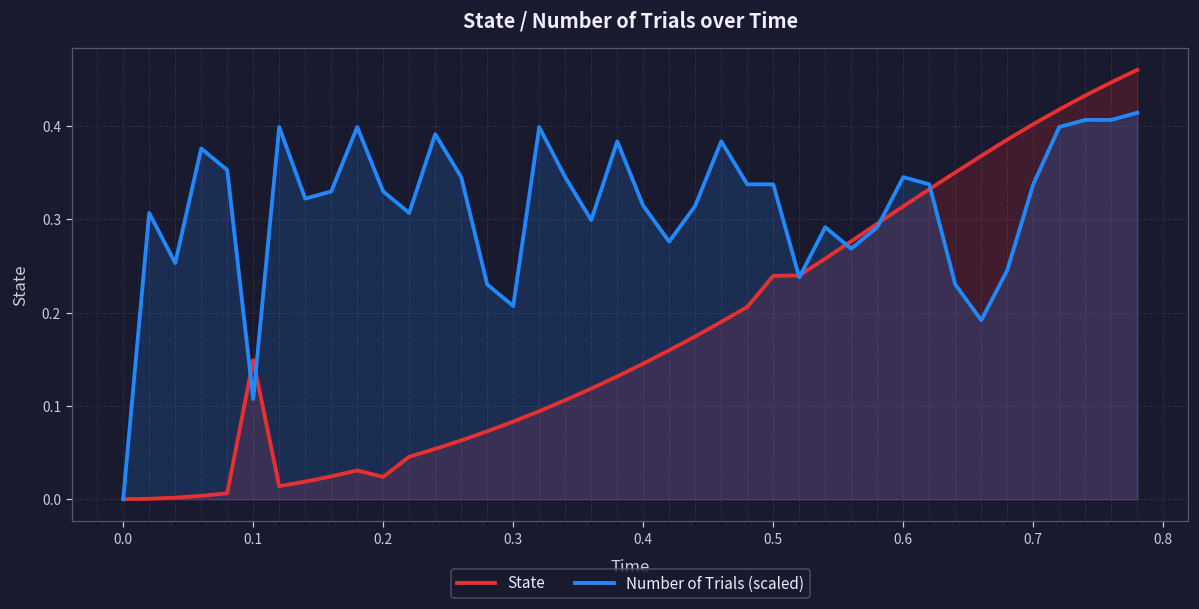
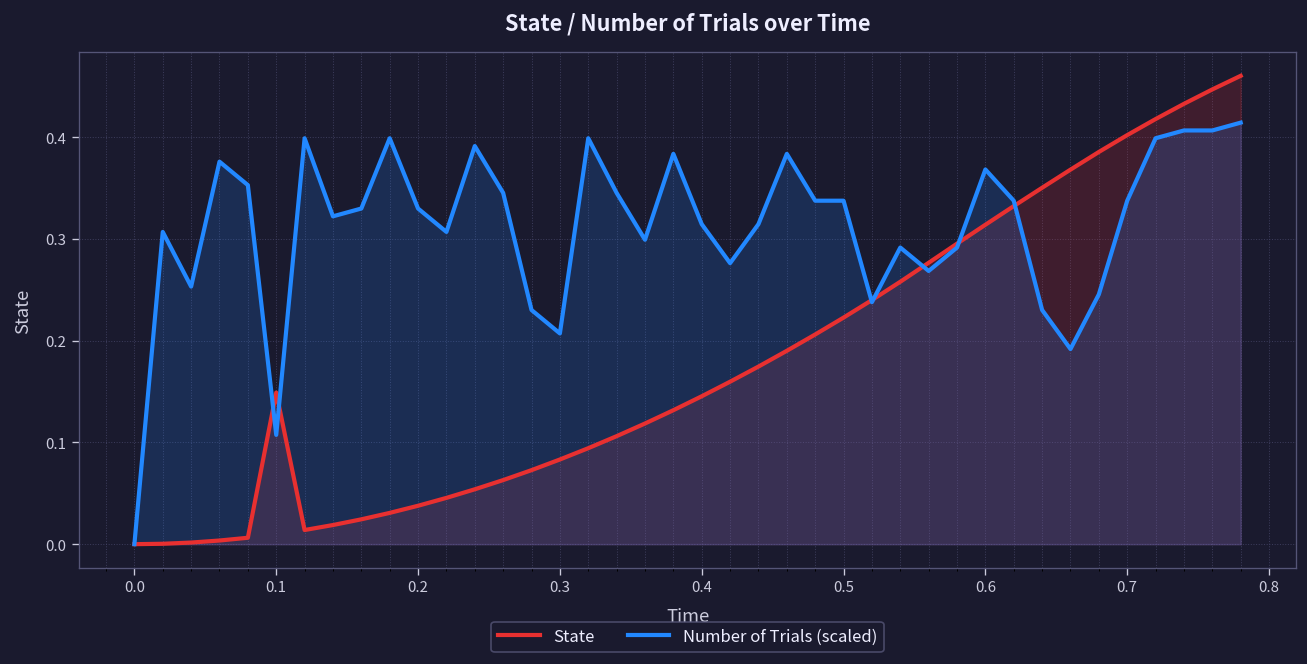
  {
    "State": {
      "0.1": 0.15,
-     "0.2": 0.02,
+     "0.2": 0.04,
      "0.3": 0.08,
      "0.4": 0.15,
-     "0.5": 0.24,
+     "0.5": 0.22,
      "0.6": 0.31,
      "0.7": 0.40
    },
    "Number of Trials (scaled)": {
      "0.1": 0.11,
      "0.2": 0.33,
      "0.3": 0.21,
      "0.4": 0.31,
      "0.5": 0.34,
-     "0.6": 0.35,
+     "0.6": 0.37,
      "0.7": 0.34
    }
  }
